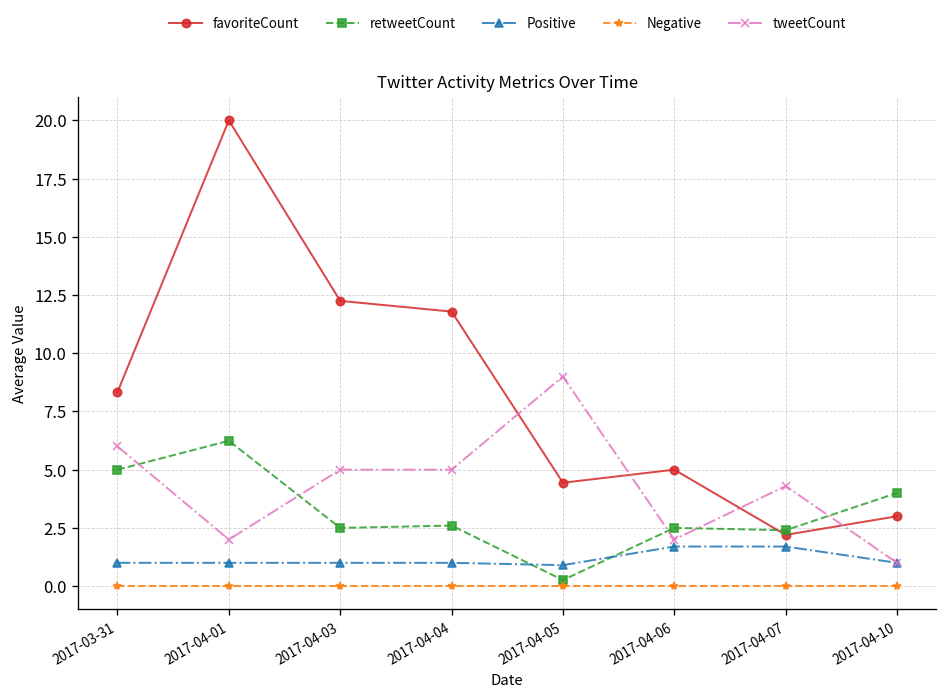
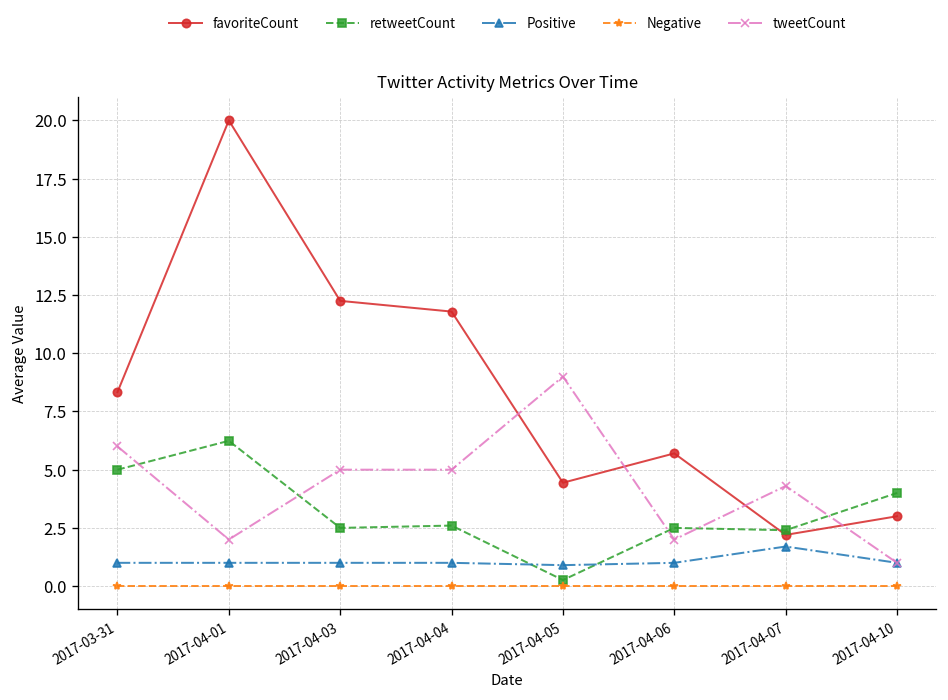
  {
    "favoriteCount": {
      "2017-03-31": 8.3,
      "2017-04-01": 20.0,
      "2017-04-03": 12.3,
      "2017-04-04": 11.8,
      "2017-04-05": 4.4,
-     "2017-04-06": 5.0,
+     "2017-04-06": 5.7,
      "2017-04-07": 2.2,
      "2017-04-10": 3.0
    },
    "retweetCount": {
      "2017-03-31": 5.0,
      "2017-04-01": 6.2,
      "2017-04-03": 2.5,
      "2017-04-04": 2.6,
      "2017-04-05": 0.3,
      "2017-04-06": 2.5,
      "2017-04-07": 2.4,
      "2017-04-10": 4.0
    },
    "Positive": {
      "2017-03-31": 1.0,
      "2017-04-01": 1.0,
      "2017-04-03": 1.0,
      "2017-04-04": 1.0,
      "2017-04-05": 0.9,
-     "2017-04-06": 1.7,
+     "2017-04-06": 1.0,
      "2017-04-07": 1.7
    },
    "Negative": {
      "2017-03-31": 0.0,
      "2017-04-01": 0.0,
      "2017-04-03": 0.0,
      "2017-04-04": 0.0,
      "2017-04-05": 0.0,
      "2017-04-06": 0.0,
      "2017-04-07": 0.0,
      "2017-04-10": 0.0
    },
    "tweetCount": {
      "2017-03-31": 6.0,
      "2017-04-01": 2.0,
      "2017-04-03": 5.0,
      "2017-04-04": 5.0,
      "2017-04-05": 9.0,
      "2017-04-06": 2.0,
      "2017-04-07": 4.3
    }
  }
